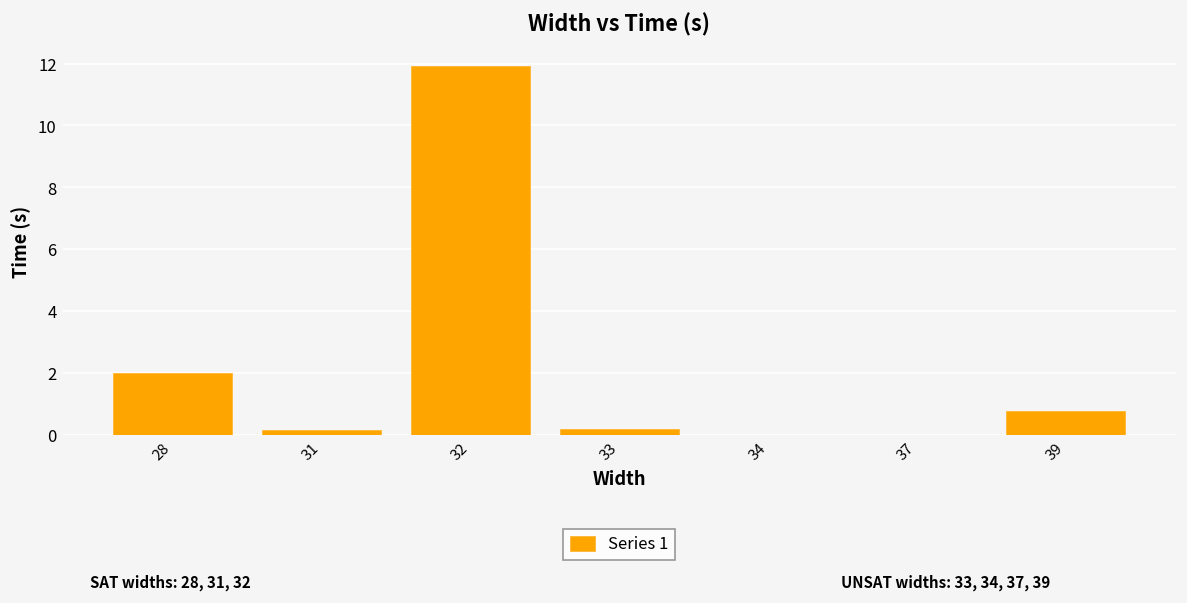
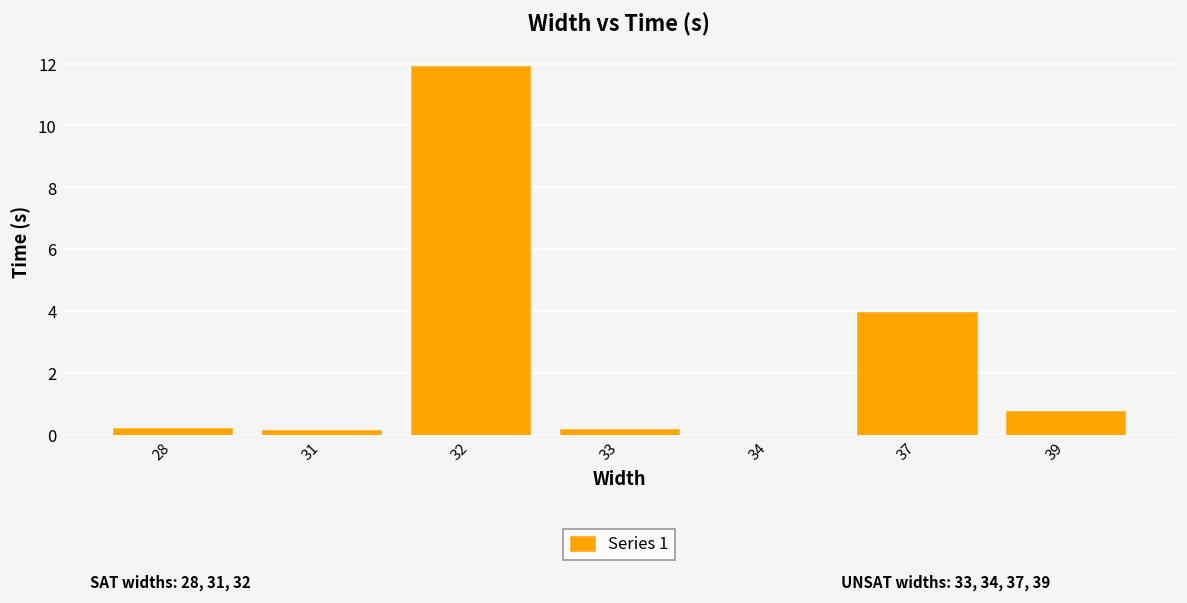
  {
-   "28": 2.0,
+   "28": 0.2,
    "31": 0.2,
    "32": 11.9,
    "33": 0.2,
-   "37": 0.0,
+   "37": 4.0,
    "39": 0.8
  }
